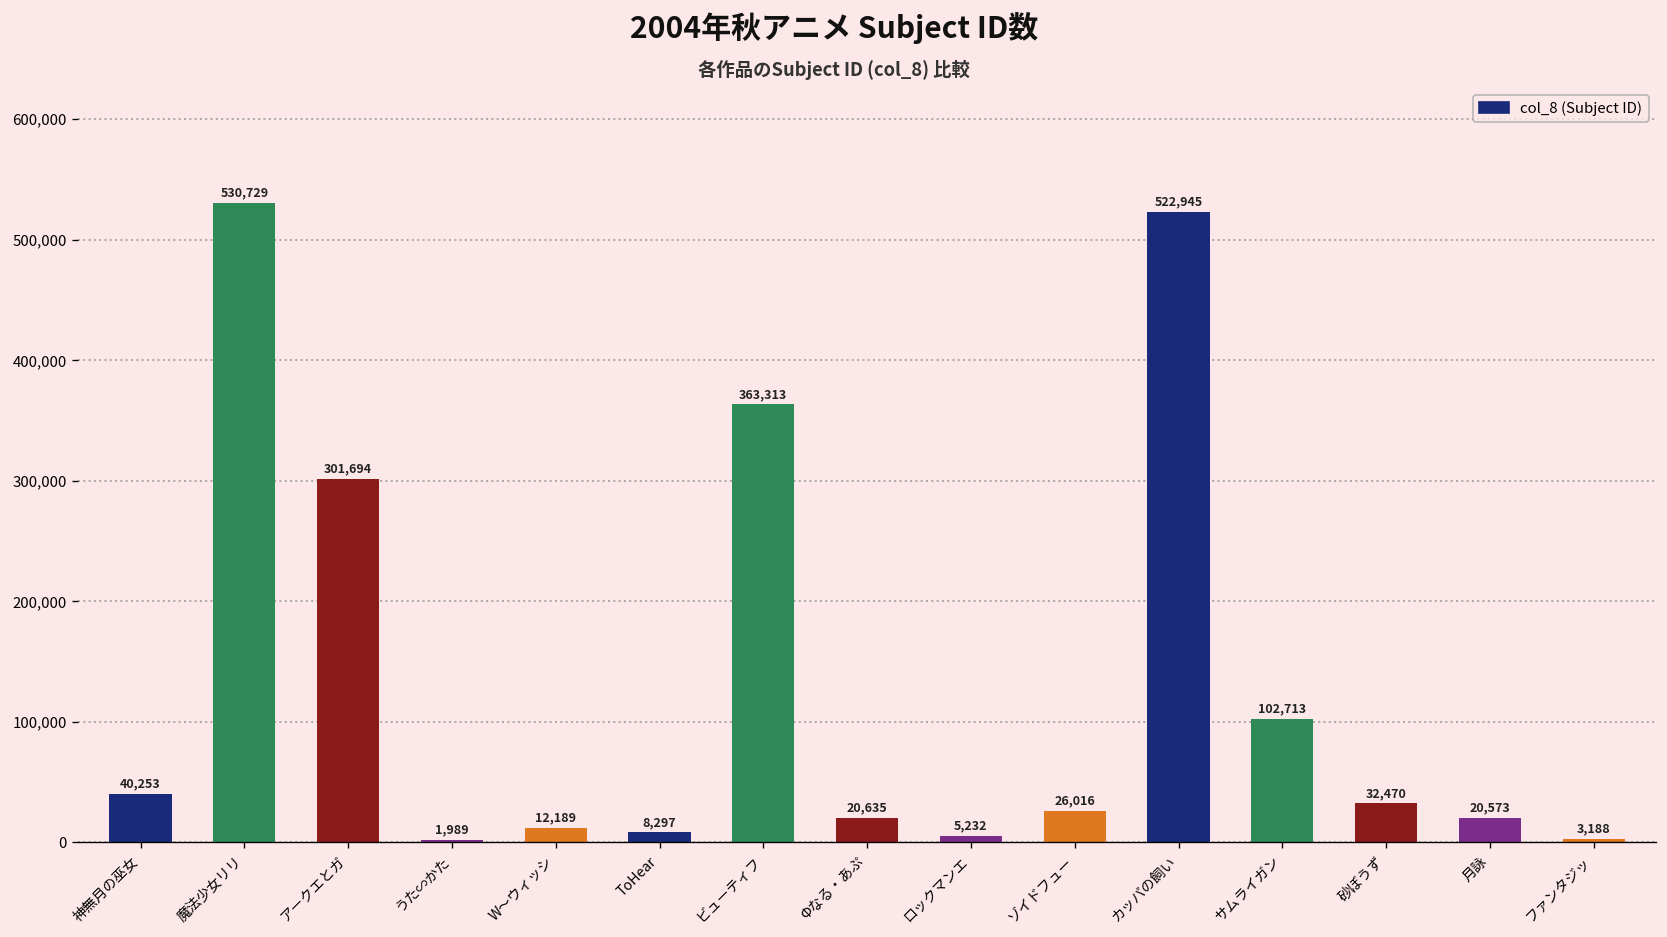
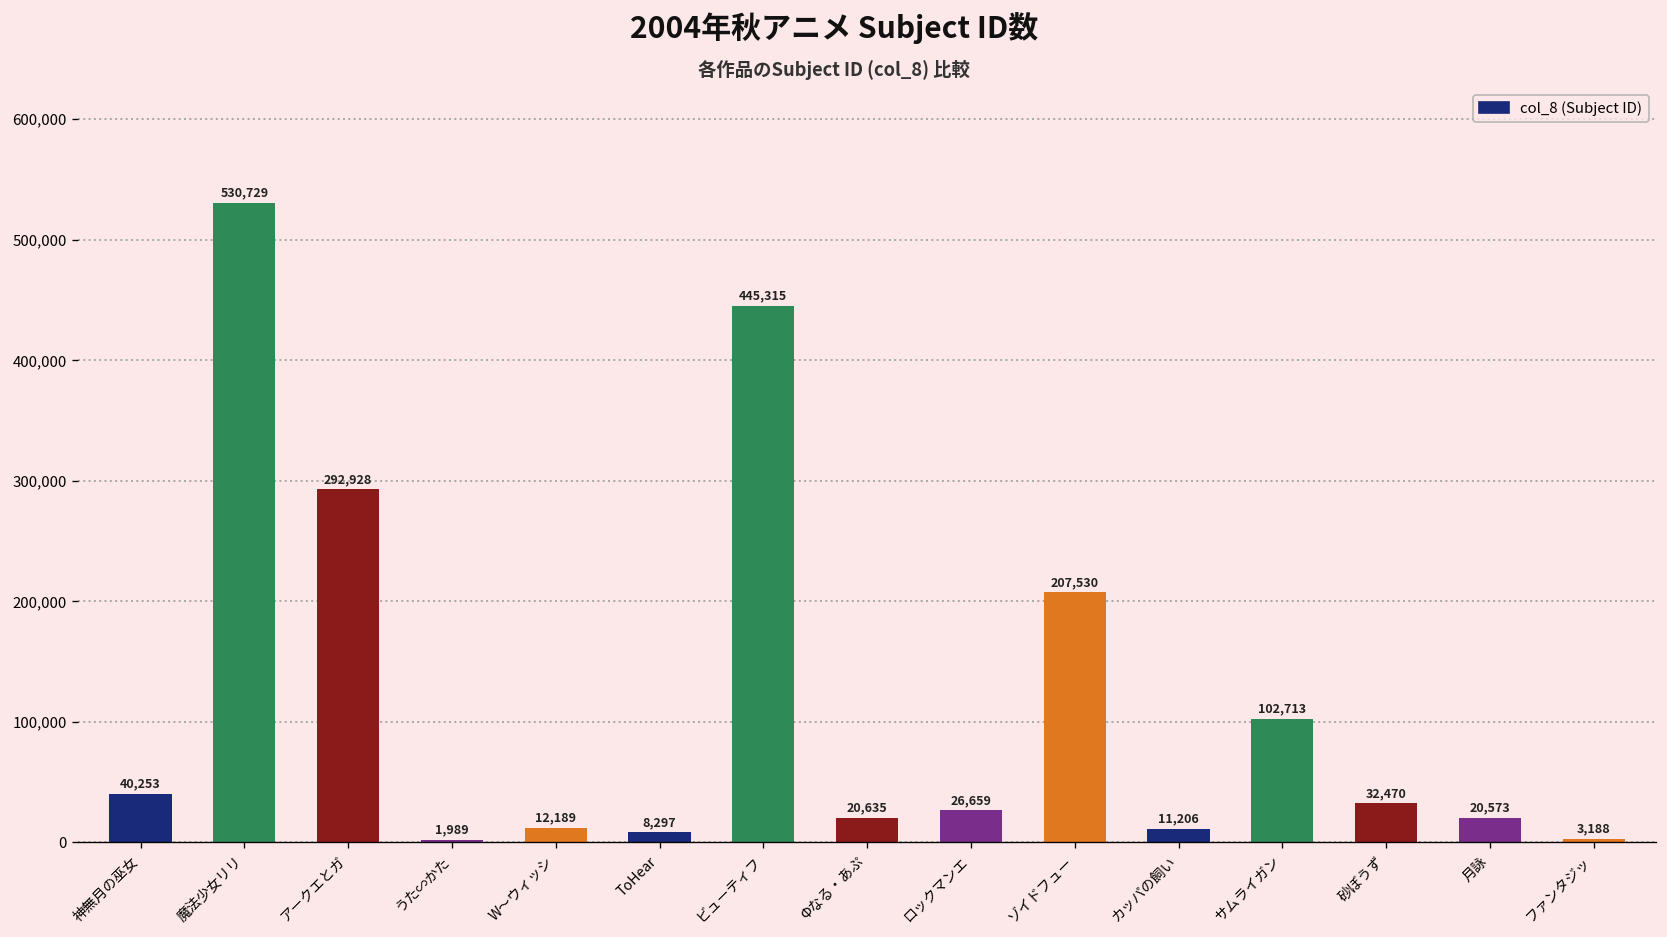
  {
    "神無月の巫女": "40,253",
    "魔法少女リリ": "530,729",
-   "アークエとガ": "301,694",
+   "アークエとガ": "292,928",
    "うた∽かた": "1,989",
    "W〜ウィッシ": "12,189",
    "ToHear": "8,297",
-   "ビューティフ": "363,313",
+   "ビューティフ": "445,315",
    "Φなる・あぷ": "20,635",
-   "ロックマンエ": "5,232",
-   "ゾイドフュー": "26,016",
-   "カッパの飼い": "522,945",
+   "ロックマンエ": "26,659",
+   "ゾイドフュー": "207,530",
+   "カッパの飼い": "11,206",
    "サムライガン": "102,713",
    "砂ぼうず": "32,470",
    "月詠": "20,573",
    "ファンタジッ": "3,188"
  }
